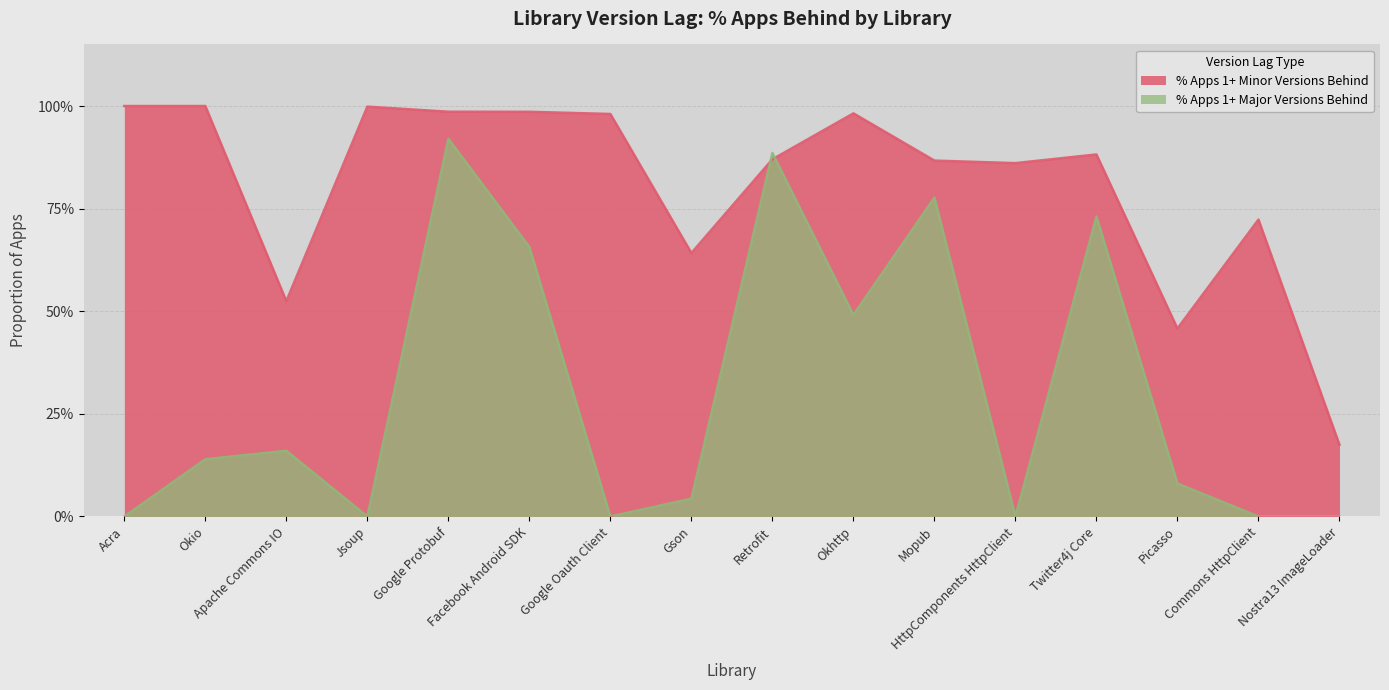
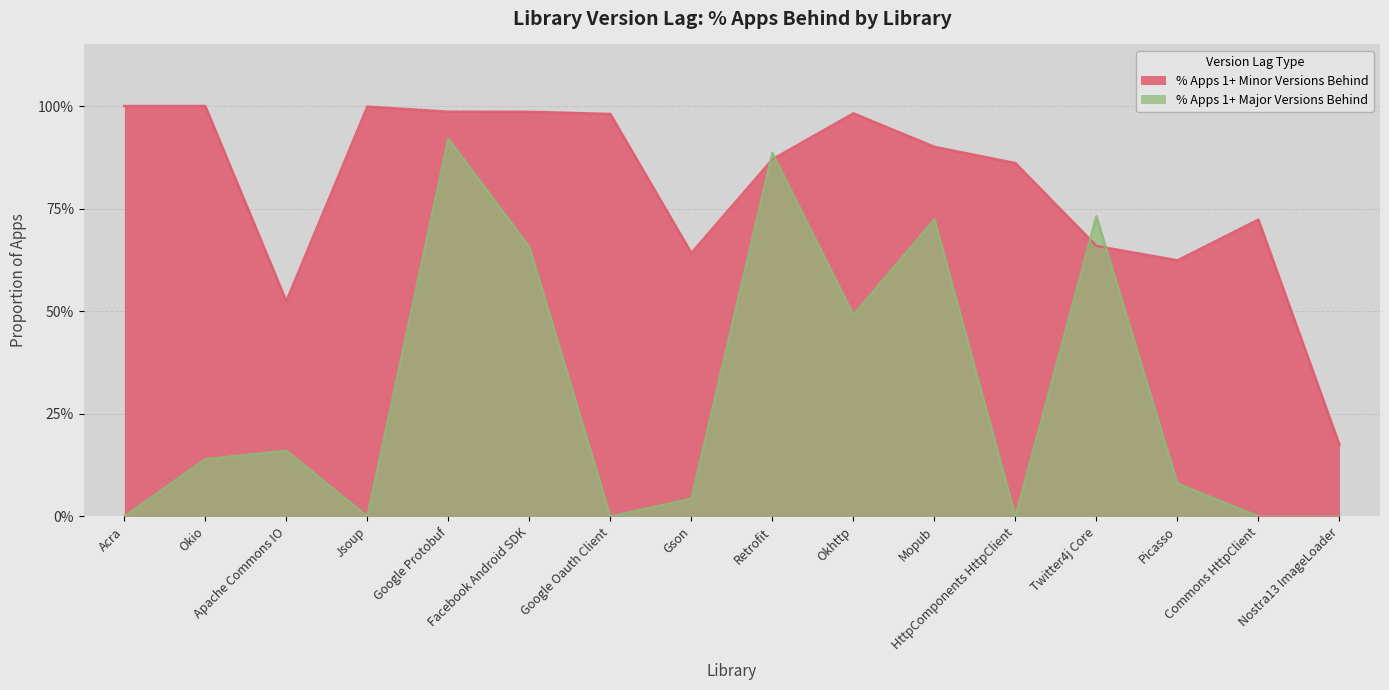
  {
    "% Apps 1+ Minor Versions Behind": {
      "Acra": "100%",
      "Okio": "100%",
      "Apache Commons IO": "52%",
      "Jsoup": "100%",
      "Google Protobuf": "99%",
      "Facebook Android SDK": "99%",
      "Google Oauth Client": "98%",
      "Gson": "64%",
      "Retrofit": "87%",
      "Okhttp": "98%",
-     "Mopub": "87%",
+     "Mopub": "90%",
      "HttpComponents HttpClient": "86%",
-     "Twitter4j Core": "88%",
-     "Picasso": "46%",
+     "Twitter4j Core": "66%",
+     "Picasso": "62%",
      "Commons HttpClient": "72%",
      "Nostra13 ImageLoader": "17%"
    },
    "% Apps 1+ Major Versions Behind": {
      "Acra": "0%",
      "Okio": "14%",
      "Apache Commons IO": "16%",
      "Jsoup": "0%",
      "Google Protobuf": "92%",
      "Facebook Android SDK": "66%",
      "Google Oauth Client": "0%",
      "Gson": "4%",
      "Retrofit": "89%",
      "Okhttp": "49%",
-     "Mopub": "78%",
+     "Mopub": "72%",
      "HttpComponents HttpClient": "0%",
      "Twitter4j Core": "73%",
      "Picasso": "8%",
      "Commons HttpClient": "0%",
      "Nostra13 ImageLoader": "0%"
    }
  }
